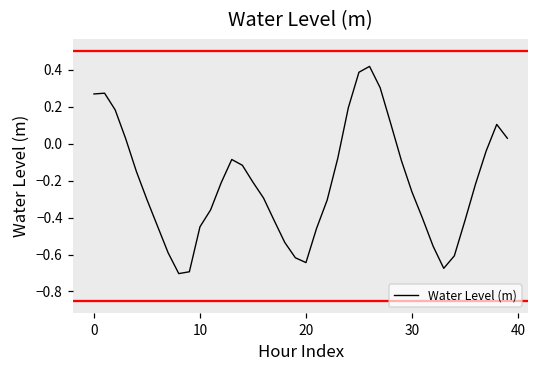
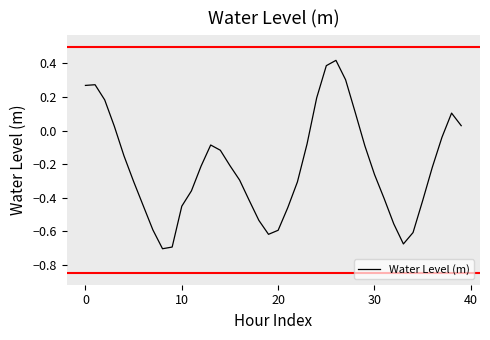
  {
    "0": 0.27,
    "10": -0.45,
-   "20": -0.64,
+   "20": -0.59,
    "30": -0.26
  }
